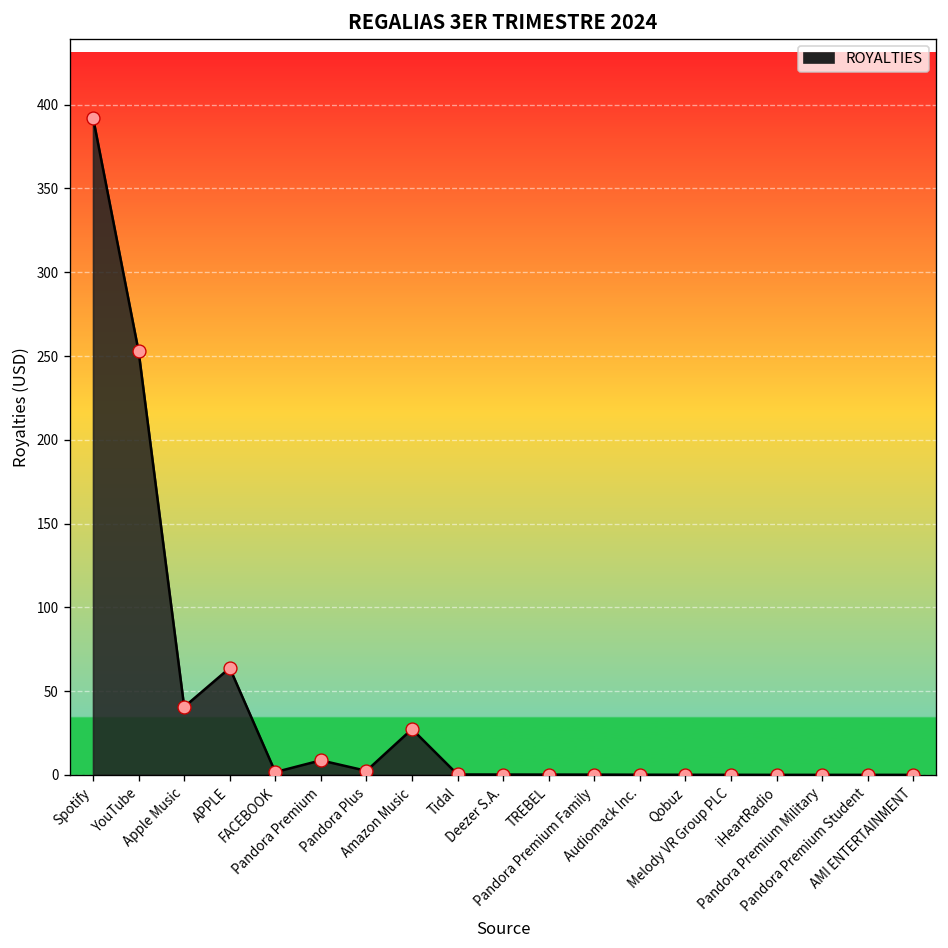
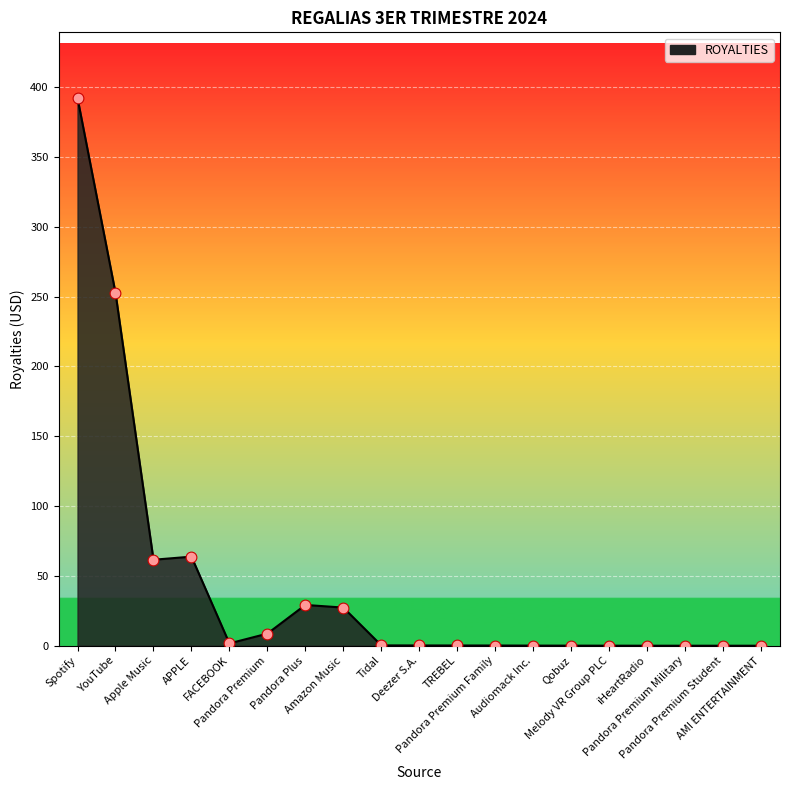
  {
    "Spotify": 392,
    "YouTube": 253,
-   "Apple Music": 41,
+   "Apple Music": 62,
    "APPLE": 64,
    "FACEBOOK": 2,
    "Pandora Premium": 9,
-   "Pandora Plus": 2,
+   "Pandora Plus": 29,
    "Amazon Music": 27,
    "Tidal": 0,
    "Deezer S.A.": 0,
    "TREBEL": 0,
    "Pandora Premium Family": 0,
    "Audiomack Inc.": 0,
    "Qobuz": 0,
    "Melody VR Group PLC": 0,
    "iHeartRadio": 0,
    "Pandora Premium Military": 0,
    "Pandora Premium Student": 0,
    "AMI ENTERTAINMENT": 0
  }
